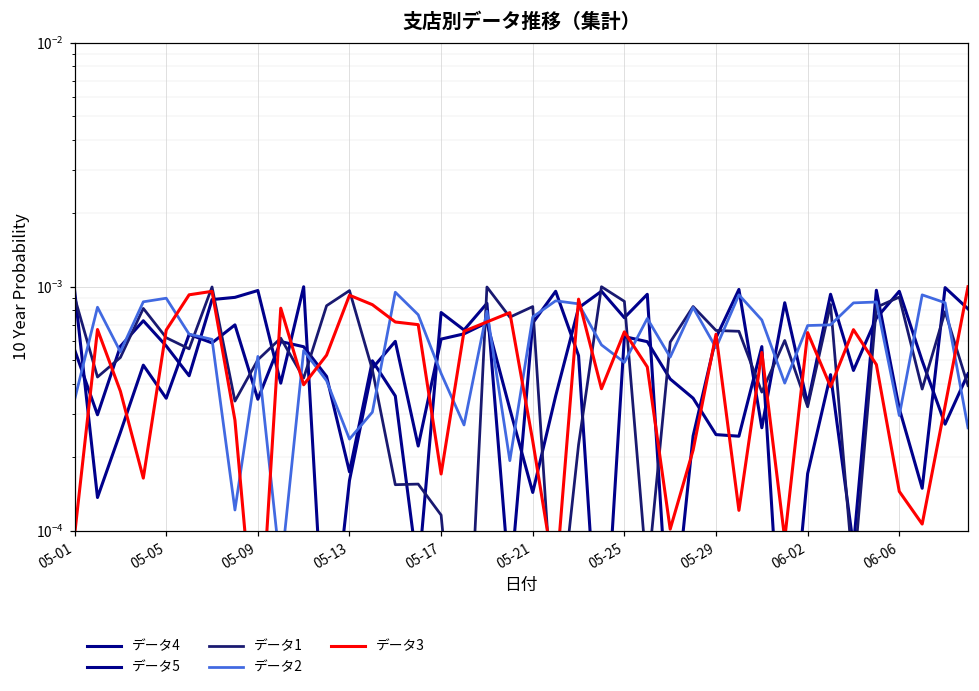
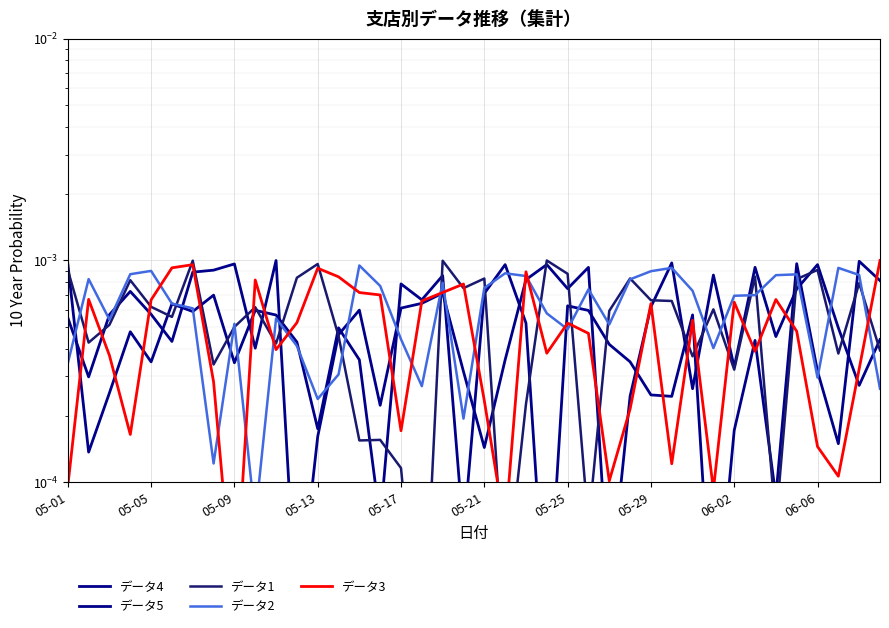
  {
    "データ2": {
      "05-01": 0.00034,
      "05-05": 0.00090,
      "05-09": 0.00052,
      "05-13": 0.00024,
      "05-17": 0.00044,
      "05-21": 0.00075,
      "05-25": 0.00049,
-     "05-29": 0.00056,
+     "05-29": 0.00089,
      "06-02": 0.00069,
      "06-06": 0.00030
    },
    "データ3": {
      "05-05": 0.00066,
      "05-13": 0.00092,
      "05-17": 0.00017,
      "05-21": 0.00023,
-     "05-25": 0.00065,
+     "05-25": 0.00052,
      "05-29": 0.00064,
      "06-02": 0.00065,
      "06-06": 0.00014
    }
  }
